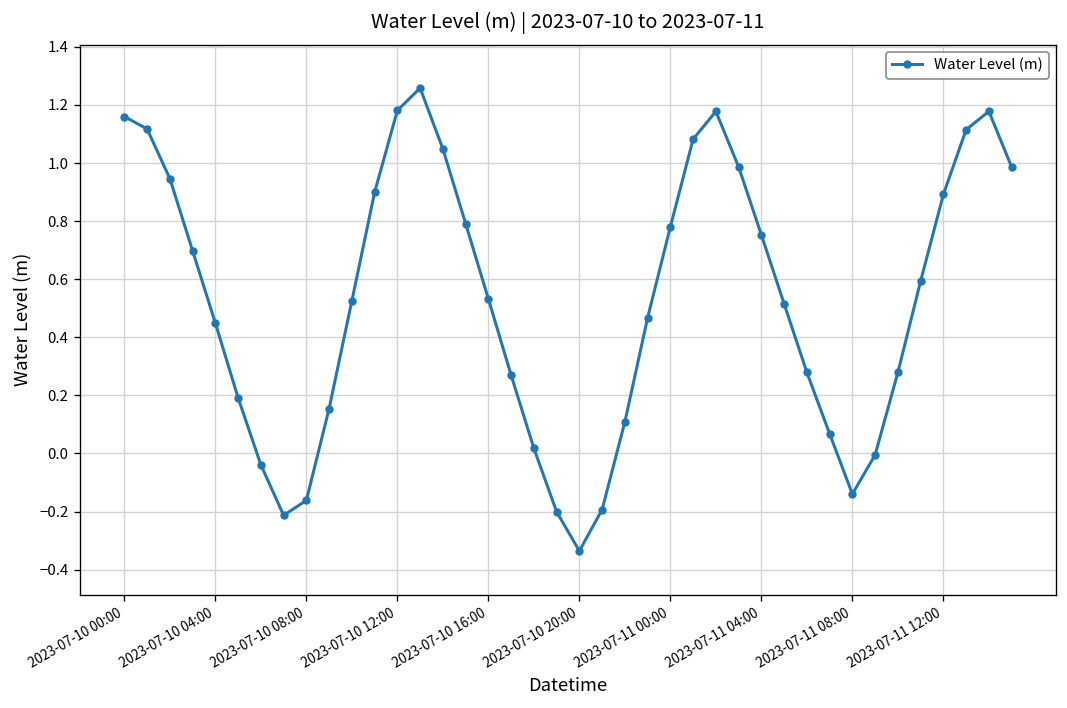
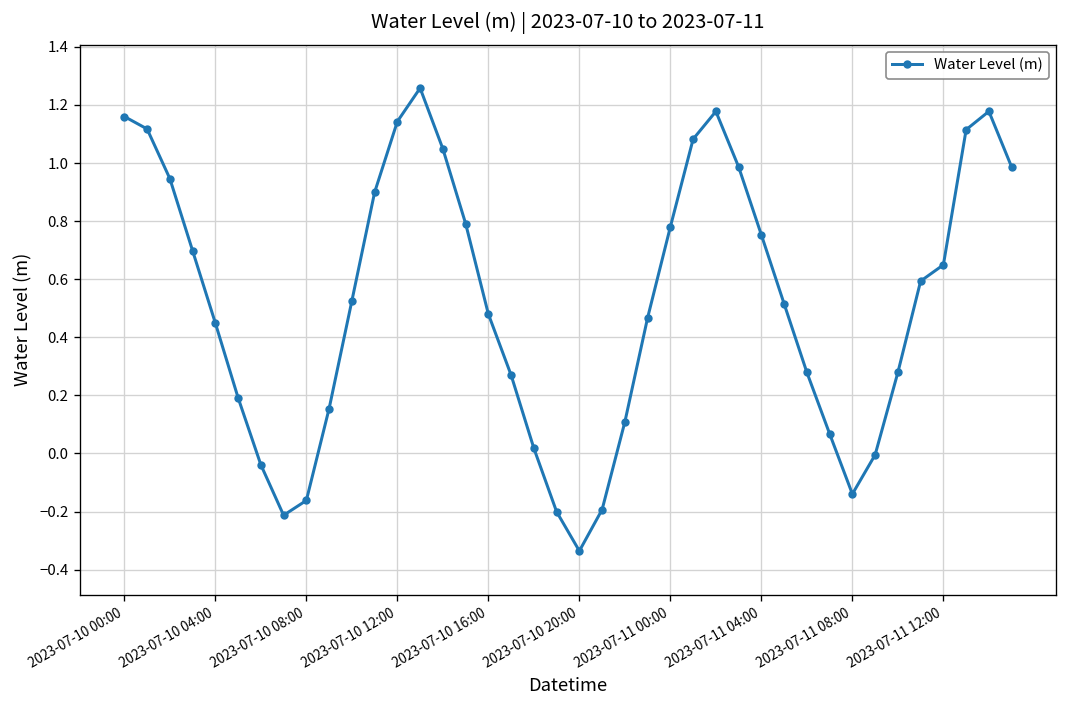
  {
    "2023-07-10 00:00": 1.16,
    "2023-07-10 04:00": 0.45,
    "2023-07-10 08:00": -0.16,
-   "2023-07-10 12:00": 1.18,
-   "2023-07-10 16:00": 0.53,
+   "2023-07-10 12:00": 1.14,
+   "2023-07-10 16:00": 0.48,
    "2023-07-10 20:00": -0.34,
    "2023-07-11 00:00": 0.78,
    "2023-07-11 04:00": 0.75,
    "2023-07-11 08:00": -0.14,
-   "2023-07-11 12:00": 0.89
+   "2023-07-11 12:00": 0.65
  }
